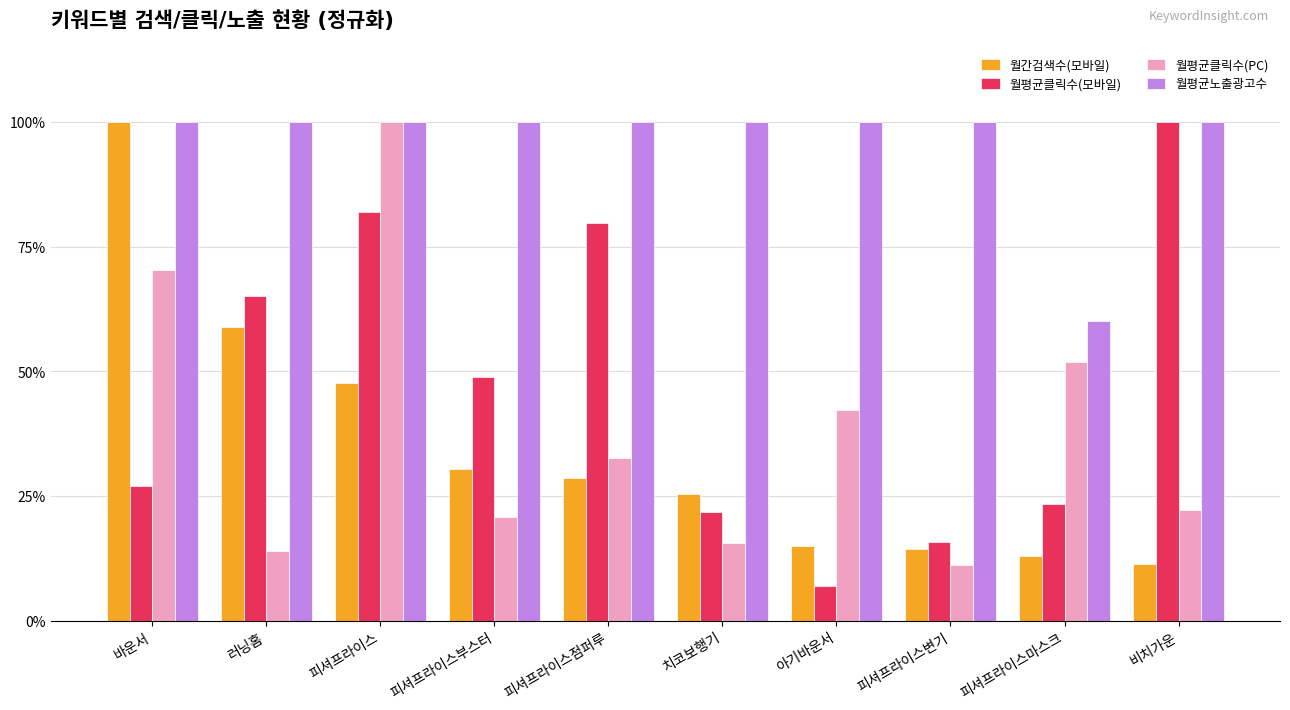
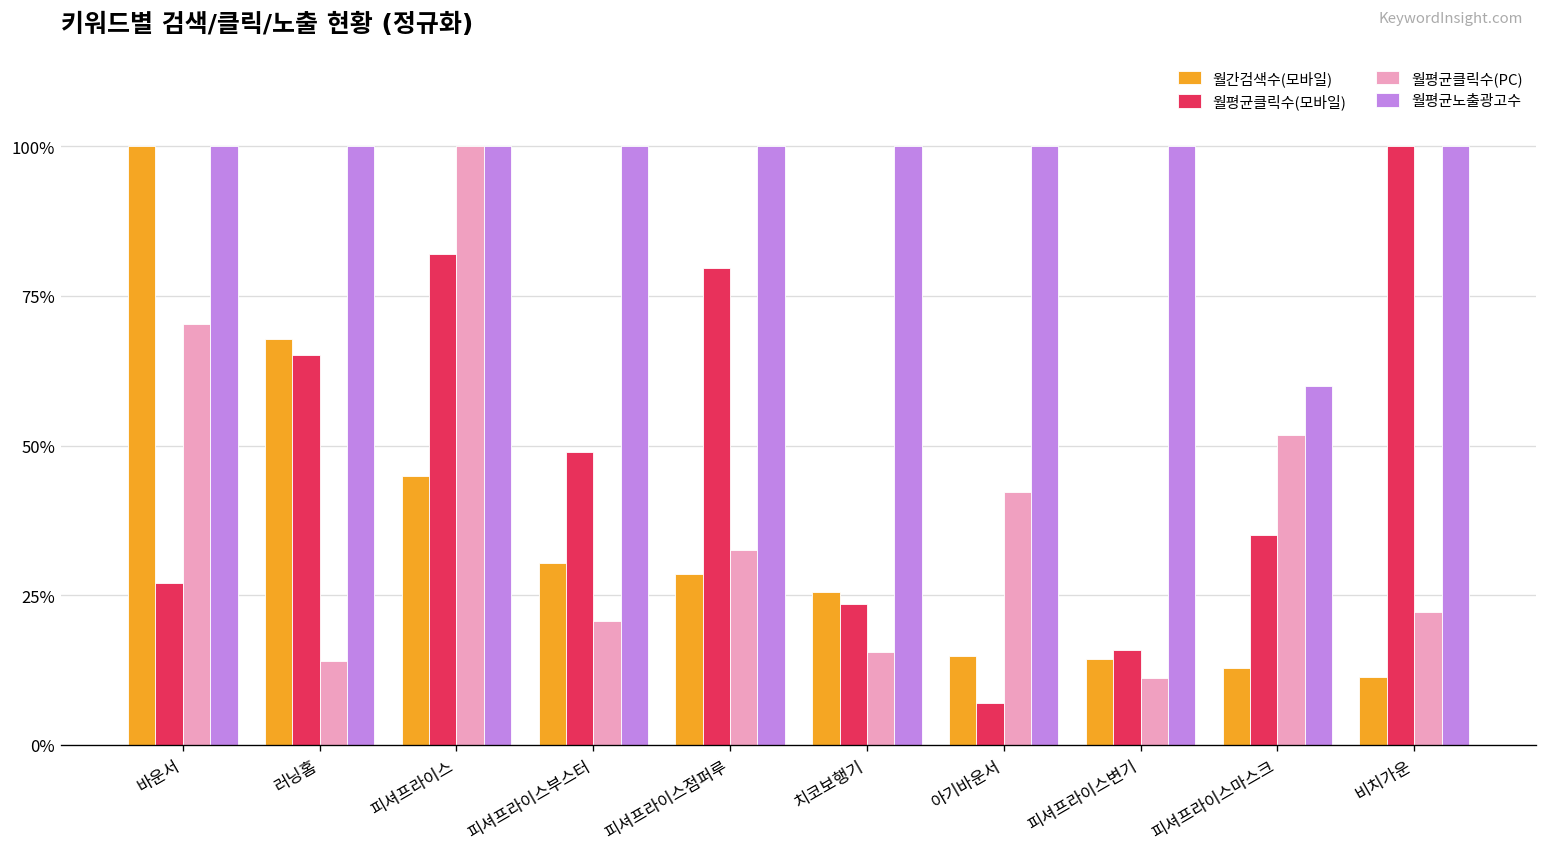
  {
    "월간검색수(모바일)": {
      "바운서": "100%",
-     "러닝홈": "59%",
-     "피셔프라이스": "48%",
+     "러닝홈": "68%",
+     "피셔프라이스": "45%",
      "피셔프라이스부스터": "30%",
      "피셔프라이스점퍼루": "29%",
      "치코보행기": "25%",
      "아기바운서": "15%",
      "피셔프라이스변기": "14%",
      "피셔프라이스마스크": "13%",
      "비치가운": "11%"
    },
    "월평균클릭수(모바일)": {
      "바운서": "27%",
      "러닝홈": "65%",
      "피셔프라이스": "82%",
      "피셔프라이스부스터": "49%",
      "피셔프라이스점퍼루": "80%",
-     "치코보행기": "22%",
+     "치코보행기": "24%",
      "아기바운서": "7%",
      "피셔프라이스변기": "16%",
-     "피셔프라이스마스크": "23%",
+     "피셔프라이스마스크": "35%",
      "비치가운": "100%"
    },
    "월평균클릭수(PC)": {
      "바운서": "70%",
      "러닝홈": "14%",
      "피셔프라이스": "100%",
      "피셔프라이스부스터": "21%",
      "피셔프라이스점퍼루": "33%",
      "치코보행기": "16%",
      "아기바운서": "42%",
      "피셔프라이스변기": "11%",
      "피셔프라이스마스크": "52%",
      "비치가운": "22%"
    },
    "월평균노출광고수": {
      "바운서": "100%",
      "러닝홈": "100%",
      "피셔프라이스": "100%",
      "피셔프라이스부스터": "100%",
      "피셔프라이스점퍼루": "100%",
      "치코보행기": "100%",
      "아기바운서": "100%",
      "피셔프라이스변기": "100%",
      "피셔프라이스마스크": "60%",
      "비치가운": "100%"
    }
  }
